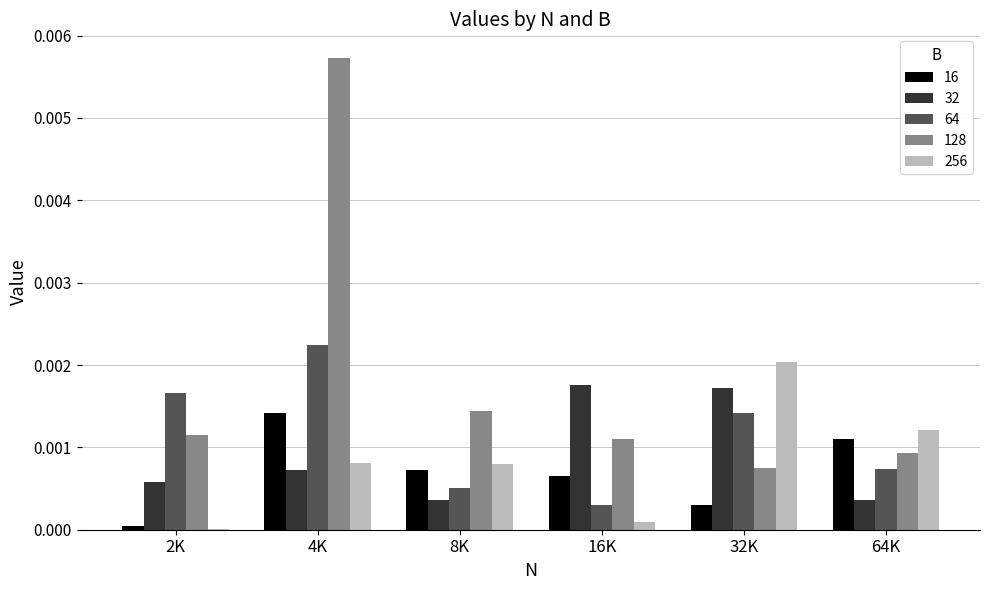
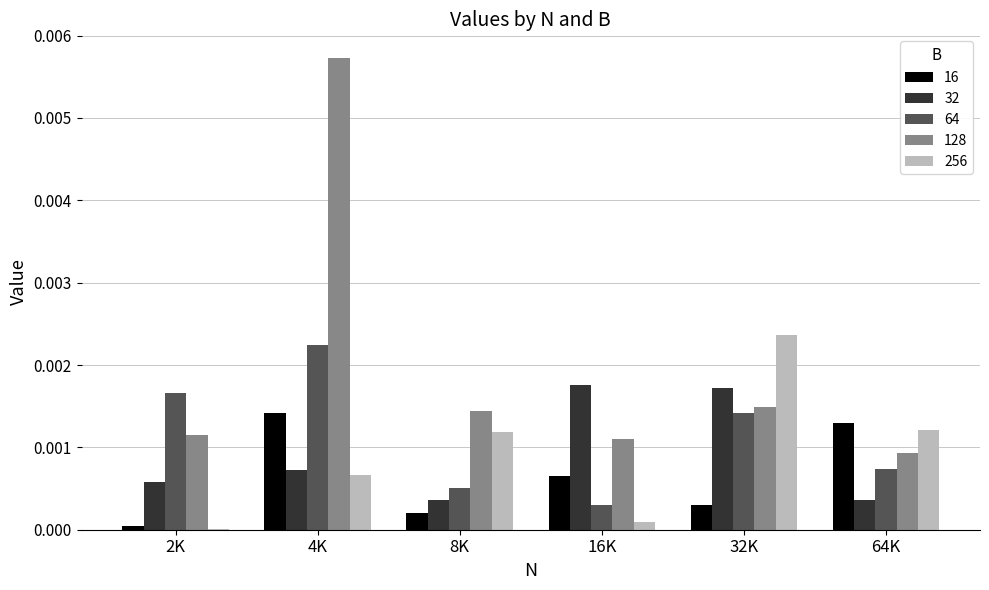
  {
    "16": {
      "2K": 0.0000,
      "4K": 0.0014,
-     "8K": 0.0007,
+     "8K": 0.0002,
      "16K": 0.0007,
      "32K": 0.0003,
-     "64K": 0.0011
+     "64K": 0.0013
    },
    "128": {
      "2K": 0.0012,
      "4K": 0.0057,
      "8K": 0.0014,
      "16K": 0.0011,
-     "32K": 0.0007,
+     "32K": 0.0015,
      "64K": 0.0009
    },
    "256": {
-     "4K": 0.0008,
-     "8K": 0.0008,
+     "4K": 0.0007,
+     "8K": 0.0012,
      "16K": 0.0001,
-     "32K": 0.0020,
+     "32K": 0.0024,
      "64K": 0.0012
    }
  }
